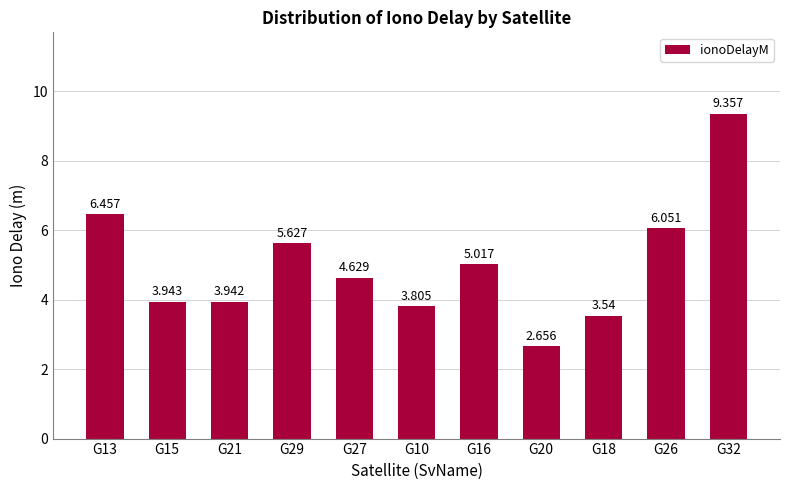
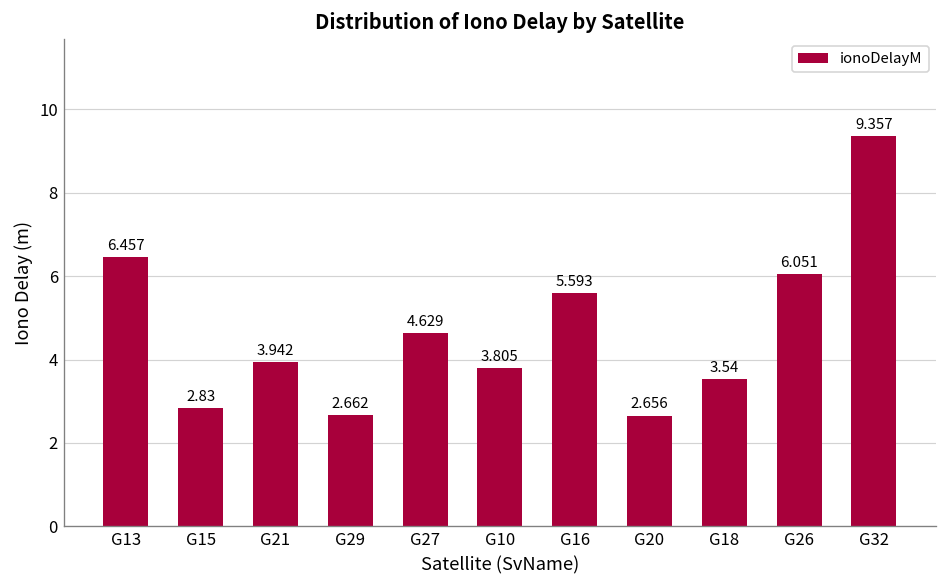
  {
    "G13": 6.457,
-   "G15": 3.943,
+   "G15": 2.83,
    "G21": 3.942,
-   "G29": 5.627,
+   "G29": 2.662,
    "G27": 4.629,
    "G10": 3.805,
-   "G16": 5.017,
+   "G16": 5.593,
    "G20": 2.656,
    "G18": 3.54,
    "G26": 6.051,
    "G32": 9.357
  }
